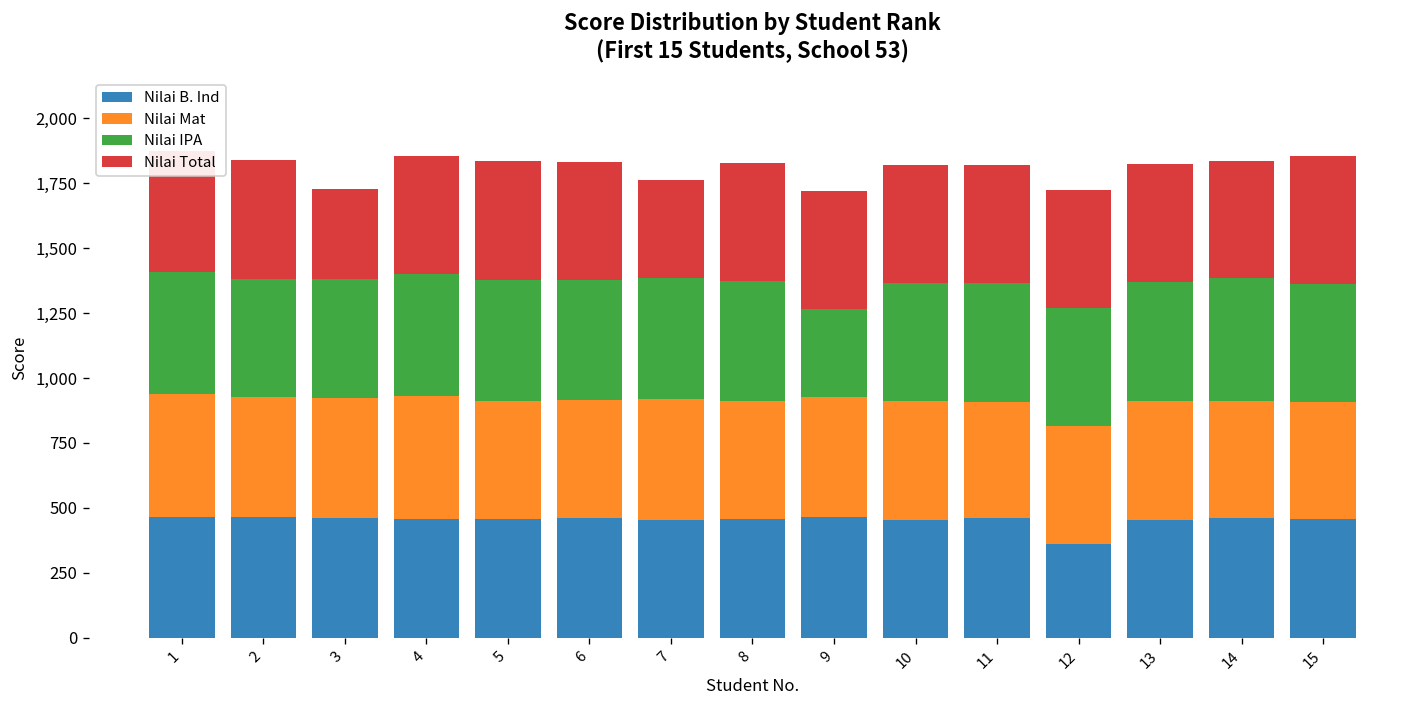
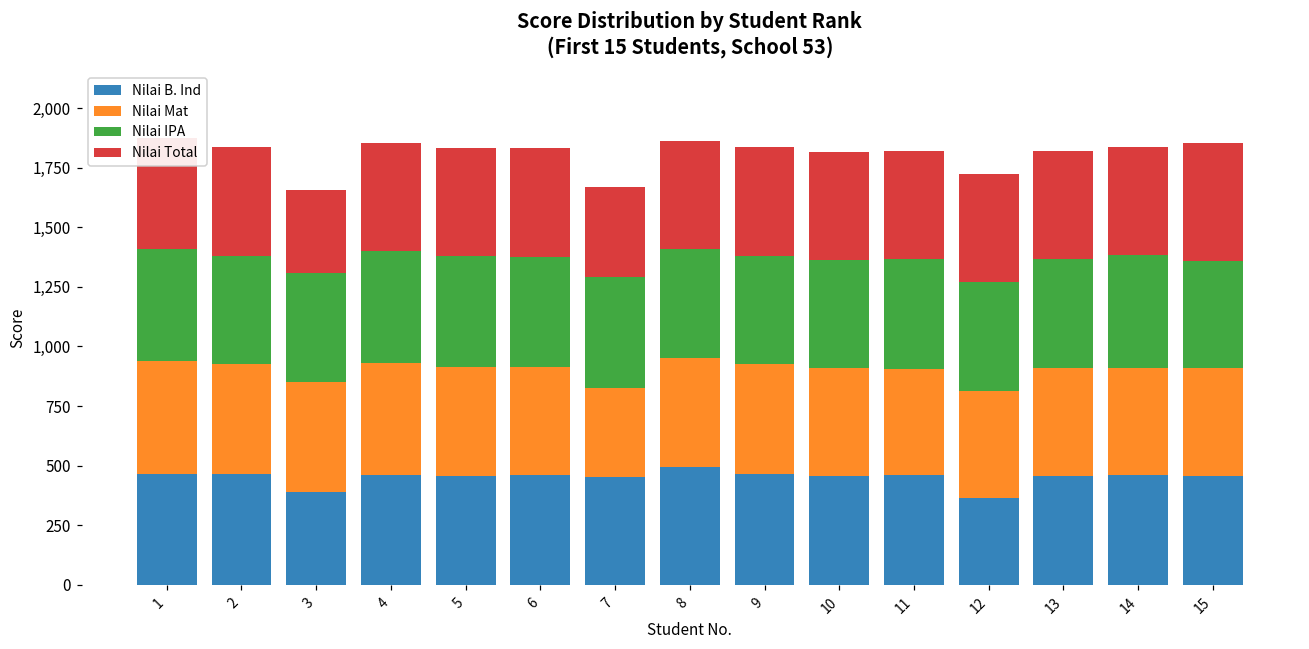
  {
    "Nilai B. Ind": {
      "1": 460,
      "2": 470,
-     "3": 460,
+     "3": 390,
      "4": 460,
      "5": 460,
      "6": 460,
      "7": 450,
-     "8": 460,
+     "8": 500,
      "9": 460,
      "10": 460,
      "11": 460,
      "12": 360,
      "13": 460,
      "14": 460,
      "15": 460
    },
    "Nilai Mat": {
      "1": 470,
      "2": 460,
      "3": 460,
      "4": 470,
      "5": 450,
      "6": 450,
-     "7": 470,
+     "7": 370,
      "8": 450,
      "9": 460,
      "10": 460,
      "11": 450,
      "12": 450,
      "13": 460,
      "14": 450,
      "15": 450
    },
    "Nilai IPA": {
      "1": 470,
      "2": 460,
      "3": 460,
      "4": 470,
      "5": 470,
      "6": 460,
      "7": 470,
      "8": 460,
-     "9": 340,
+     "9": 450,
      "10": 450,
      "11": 460,
      "12": 460,
      "13": 460,
      "14": 470,
      "15": 450
    },
    "Nilai Total": {
      "2": 460,
      "3": 350,
      "4": 460,
      "5": 460,
      "6": 460,
      "7": 380,
      "8": 450,
      "9": 450,
      "10": 450,
      "11": 450,
      "12": 450,
      "13": 450,
      "14": 450,
      "15": 490
    }
  }
